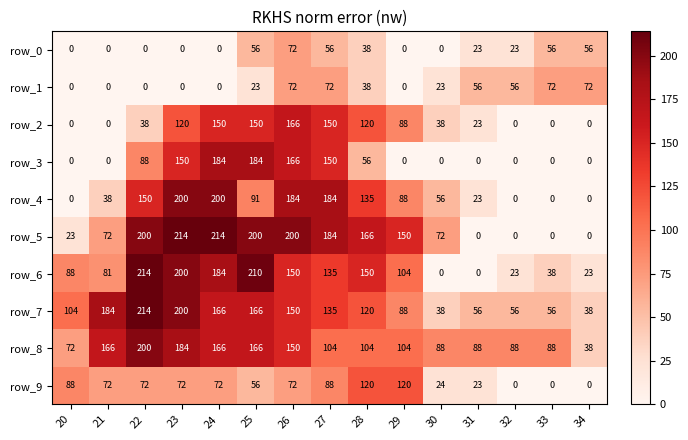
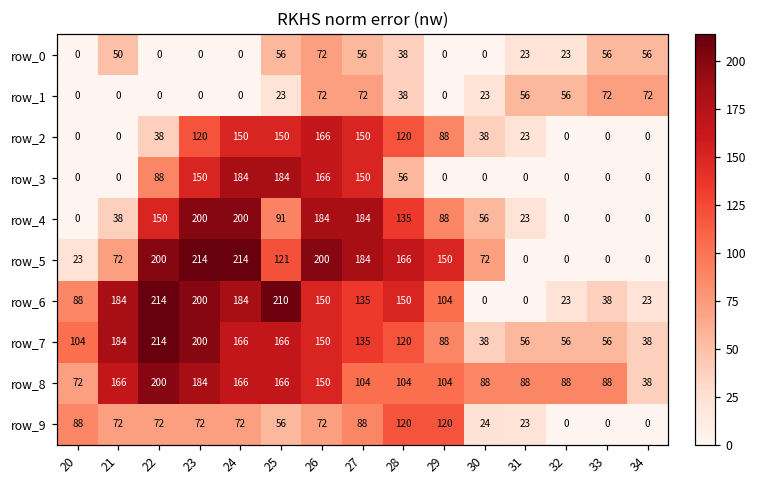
  {
    "row_0": {
      "20": 0,
-     "21": 0,
+     "21": 50,
      "22": 0,
      "23": 0,
      "24": 0,
      "25": 56,
      "26": 72,
      "27": 56,
      "28": 38,
      "29": 0,
      "30": 0,
      "31": 23,
      "32": 23,
      "33": 56,
      "34": 56
    },
    "row_1": {
      "20": 0,
      "21": 0,
      "22": 0,
      "23": 0,
      "24": 0,
      "25": 23,
      "26": 72,
      "27": 72,
      "28": 38,
      "29": 0,
      "30": 23,
      "31": 56,
      "32": 56,
      "33": 72,
      "34": 72
    },
    "row_2": {
      "20": 0,
      "21": 0,
      "22": 38,
      "23": 120,
      "24": 150,
      "25": 150,
      "26": 166,
      "27": 150,
      "28": 120,
      "29": 88,
      "30": 38,
      "31": 23,
      "32": 0,
      "33": 0,
      "34": 0
    },
    "row_3": {
      "20": 0,
      "21": 0,
      "22": 88,
      "23": 150,
      "24": 184,
      "25": 184,
      "26": 166,
      "27": 150,
      "28": 56,
      "29": 0,
      "30": 0,
      "31": 0,
      "32": 0,
      "33": 0,
      "34": 0
    },
    "row_4": {
      "20": 0,
      "21": 38,
      "22": 150,
      "23": 200,
      "24": 200,
      "25": 91,
      "26": 184,
      "27": 184,
      "28": 135,
      "29": 88,
      "30": 56,
      "31": 23,
      "32": 0,
      "33": 0,
      "34": 0
    },
    "row_5": {
      "20": 23,
      "21": 72,
      "22": 200,
      "23": 214,
      "24": 214,
-     "25": 200,
+     "25": 121,
      "26": 200,
      "27": 184,
      "28": 166,
      "29": 150,
      "30": 72,
      "31": 0,
      "32": 0,
      "33": 0,
      "34": 0
    },
    "row_6": {
      "20": 88,
-     "21": 81,
+     "21": 184,
      "22": 214,
      "23": 200,
      "24": 184,
      "25": 210,
      "26": 150,
      "27": 135,
      "28": 150,
      "29": 104,
      "30": 0,
      "31": 0,
      "32": 23,
      "33": 38,
      "34": 23
    },
    "row_7": {
      "20": 104,
      "21": 184,
      "22": 214,
      "23": 200,
      "24": 166,
      "25": 166,
      "26": 150,
      "27": 135,
      "28": 120,
      "29": 88,
      "30": 38,
      "31": 56,
      "32": 56,
      "33": 56,
      "34": 38
    },
    "row_8": {
      "20": 72,
      "21": 166,
      "22": 200,
      "23": 184,
      "24": 166,
      "25": 166,
      "26": 150,
      "27": 104,
      "28": 104,
      "29": 104,
      "30": 88,
      "31": 88,
      "32": 88,
      "33": 88,
      "34": 38
    },
    "row_9": {
      "20": 88,
      "21": 72,
      "22": 72,
      "23": 72,
      "24": 72,
      "25": 56,
      "26": 72,
      "27": 88,
      "28": 120,
      "29": 120,
      "30": 24,
      "31": 23,
      "32": 0,
      "33": 0,
      "34": 0
    }
  }
